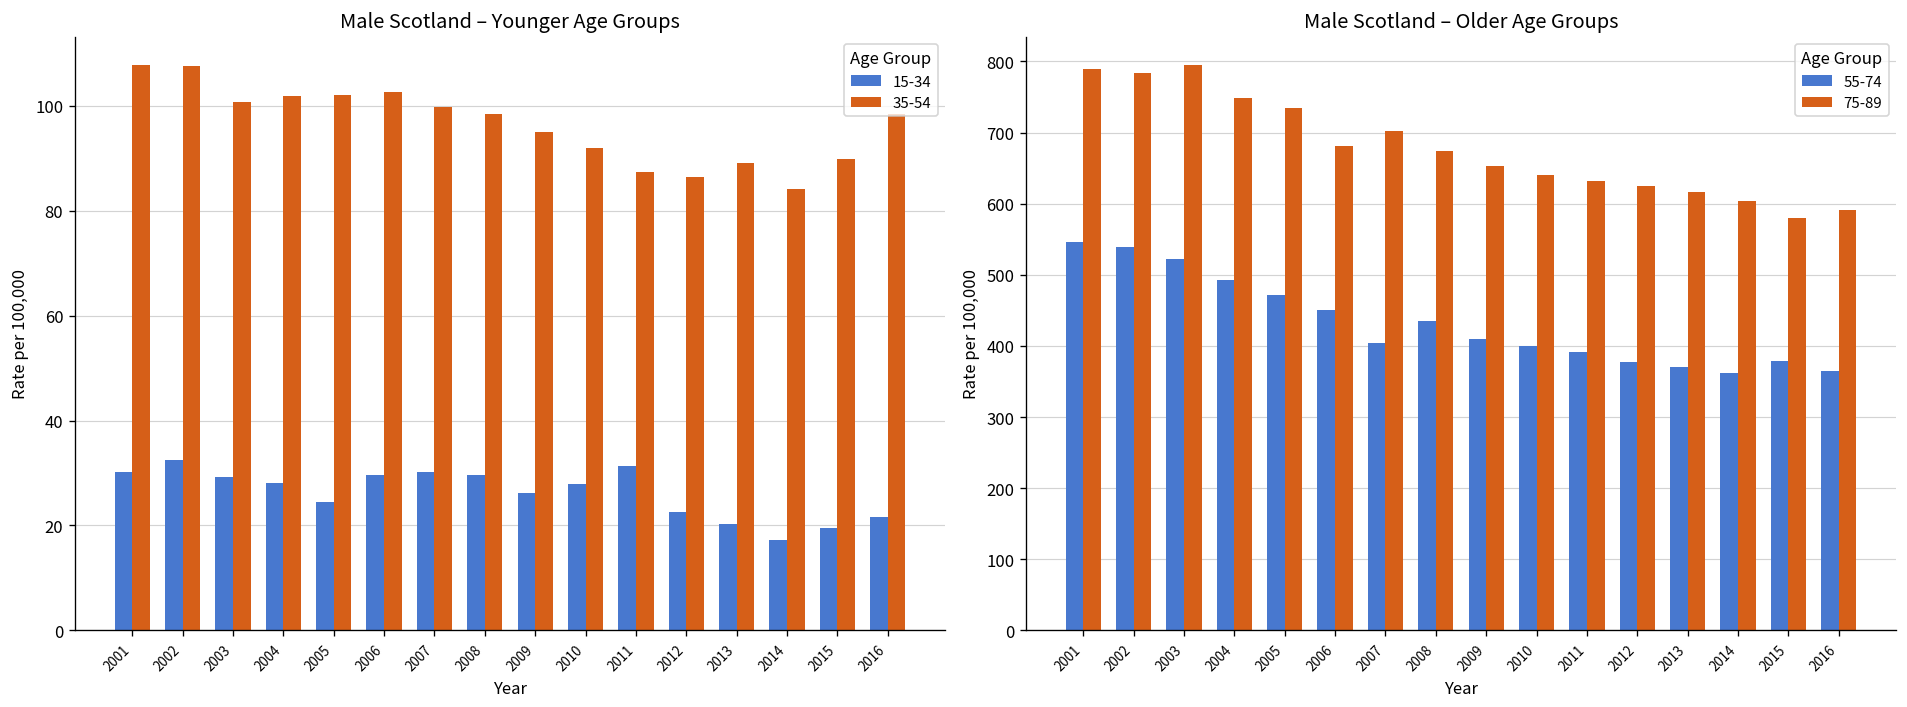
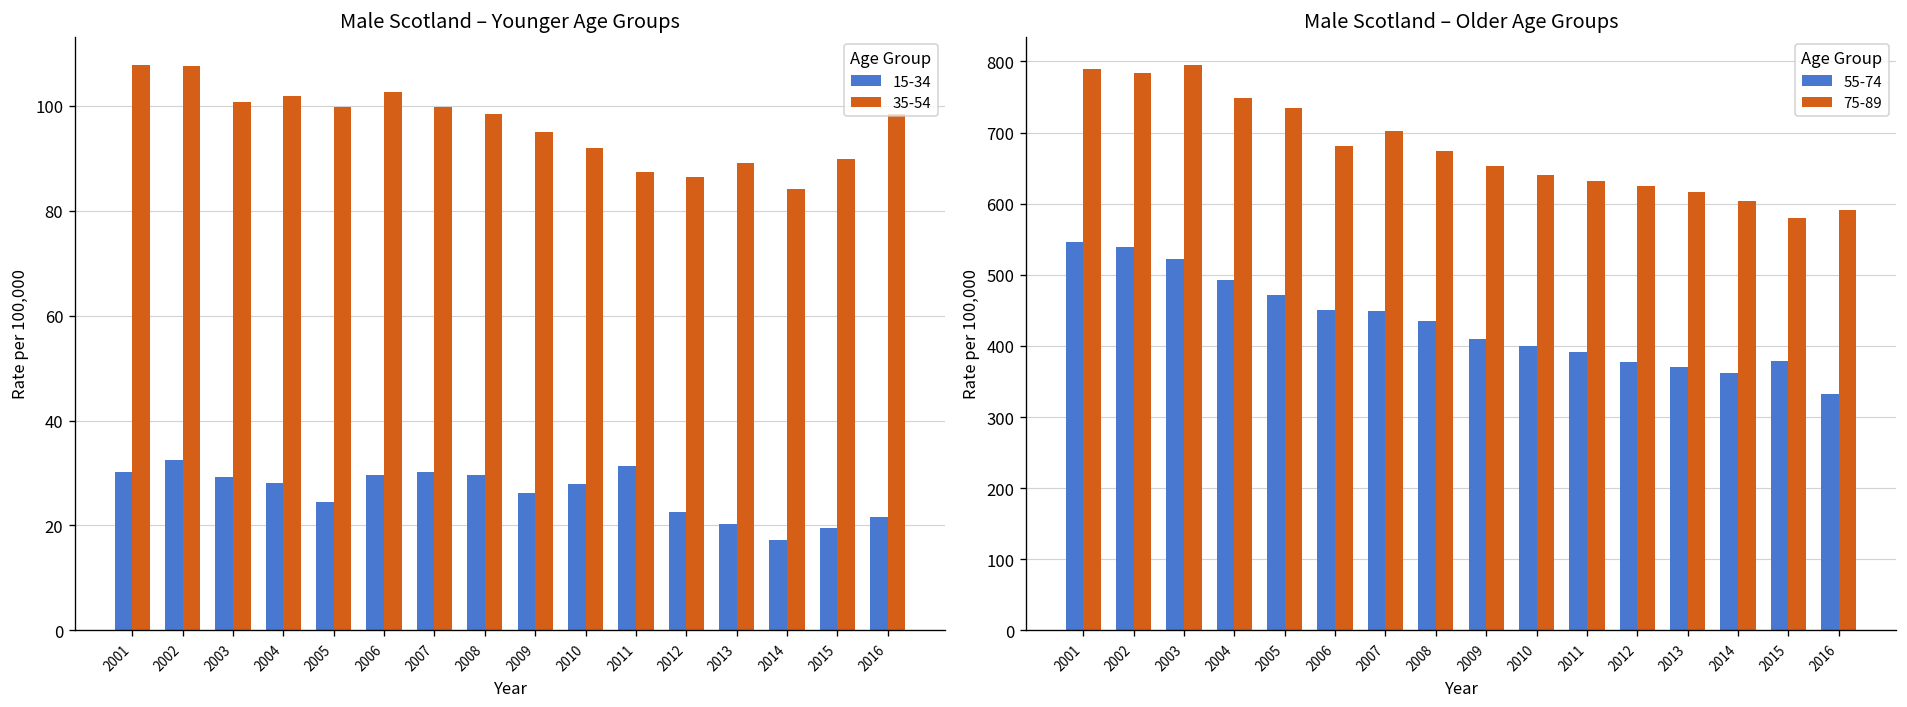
  {
    "Male Scotland – Younger Age Groups": {
      "15-34": {
        "2001": 30,
        "2002": 33,
        "2003": 29,
        "2004": 28,
        "2005": 24,
        "2006": 30,
        "2007": 30,
        "2008": 30,
        "2009": 26,
        "2010": 28,
        "2011": 31,
        "2012": 23,
        "2013": 20,
        "2014": 17,
        "2015": 20,
        "2016": 22
      },
      "35-54": {
        "2001": 108,
        "2002": 108,
        "2003": 101,
        "2004": 102,
-       "2005": 102,
+       "2005": 100,
        "2006": 103,
        "2007": 100,
        "2008": 98,
        "2009": 95,
        "2010": 92,
        "2011": 87,
        "2012": 87,
        "2013": 89,
        "2014": 84,
        "2015": 90
      }
    },
    "Male Scotland – Older Age Groups": {
      "55-74": {
        "2001": 550,
        "2002": 540,
        "2003": 520,
        "2004": 490,
        "2005": 470,
        "2006": 450,
-       "2007": 400,
+       "2007": 450,
        "2008": 440,
        "2009": 410,
        "2010": 400,
        "2011": 390,
        "2012": 380,
        "2013": 370,
        "2014": 360,
        "2015": 380,
-       "2016": 370
+       "2016": 330
      },
      "75-89": {
        "2001": 790,
        "2002": 780,
        "2003": 800,
        "2004": 750,
        "2005": 730,
        "2006": 680,
        "2007": 700,
        "2008": 670,
        "2009": 650,
        "2010": 640,
        "2011": 630,
        "2012": 620,
        "2013": 620,
        "2014": 600,
        "2015": 580,
        "2016": 590
      }
    }
  }
